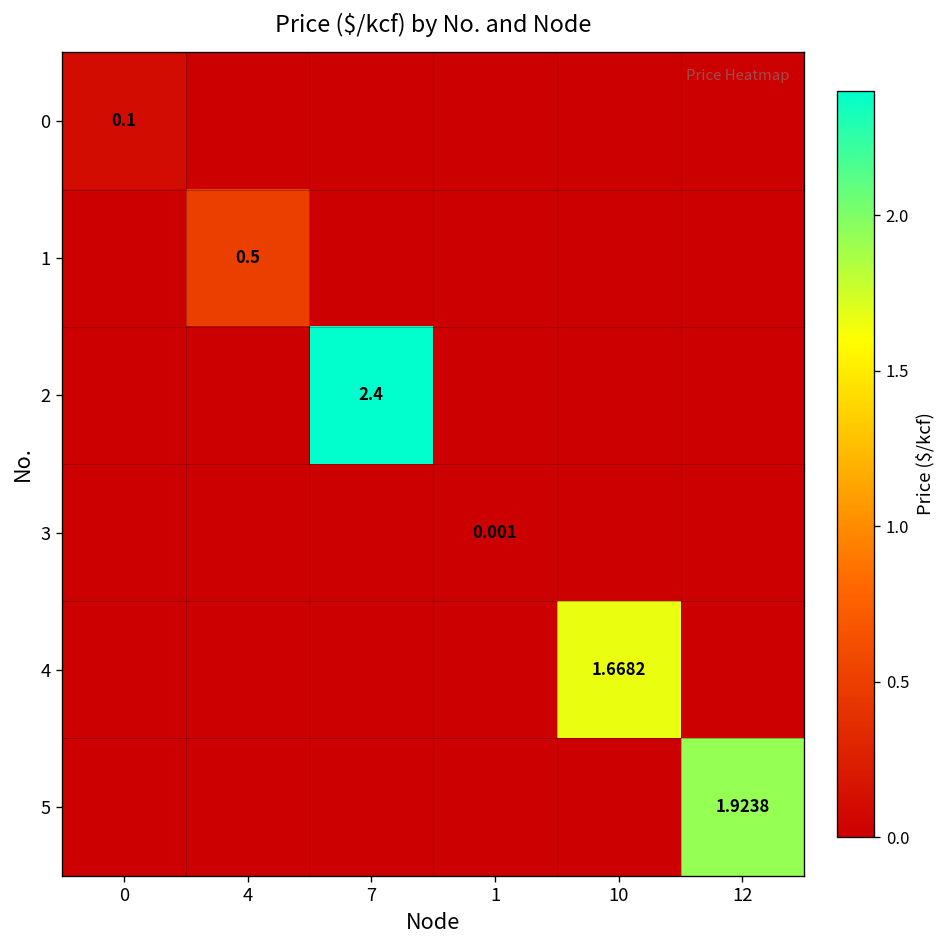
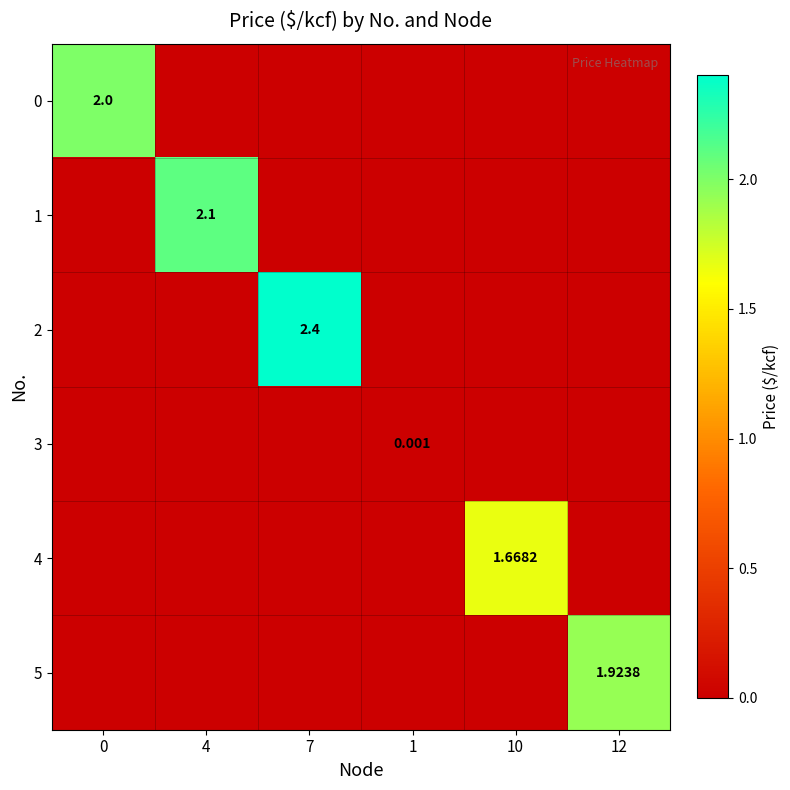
  {
    "0": {
-     "0": 0.1
+     "0": 2.0
    },
    "1": {
-     "4": 0.5
+     "4": 2.1
    },
    "2": {
      "7": 2.4
    },
    "3": {
      "1": 0.001
    },
    "4": {
      "10": 1.6682
    },
    "5": {
      "12": 1.9238
    }
  }
